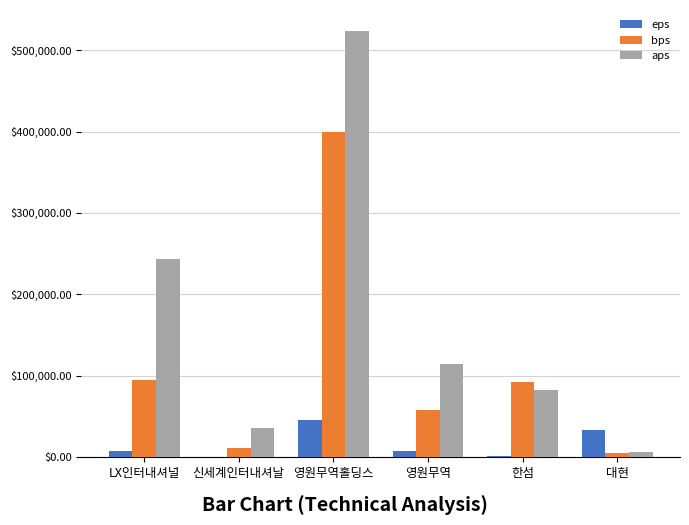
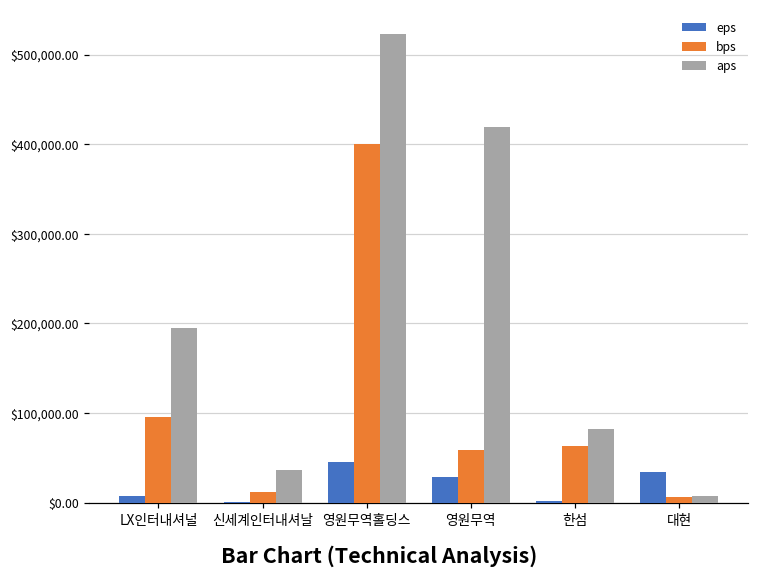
  {
    "eps": {
      "LX인터내셔널": "$10,000",
      "영원무역홀딩스": "$50,000",
-     "영원무역": "$10,000",
+     "영원무역": "$30,000",
      "대현": "$30,000"
    },
    "bps": {
      "LX인터내셔널": "$100,000",
      "신세계인터내셔날": "$10,000",
      "영원무역홀딩스": "$400,000",
      "영원무역": "$60,000",
-     "한섬": "$90,000",
+     "한섬": "$60,000",
      "대현": "$10,000"
    },
    "aps": {
-     "LX인터내셔널": "$240,000",
+     "LX인터내셔널": "$190,000",
      "신세계인터내셔날": "$40,000",
      "영원무역홀딩스": "$520,000",
-     "영원무역": "$110,000",
+     "영원무역": "$420,000",
      "한섬": "$80,000",
      "대현": "$10,000"
    }
  }
